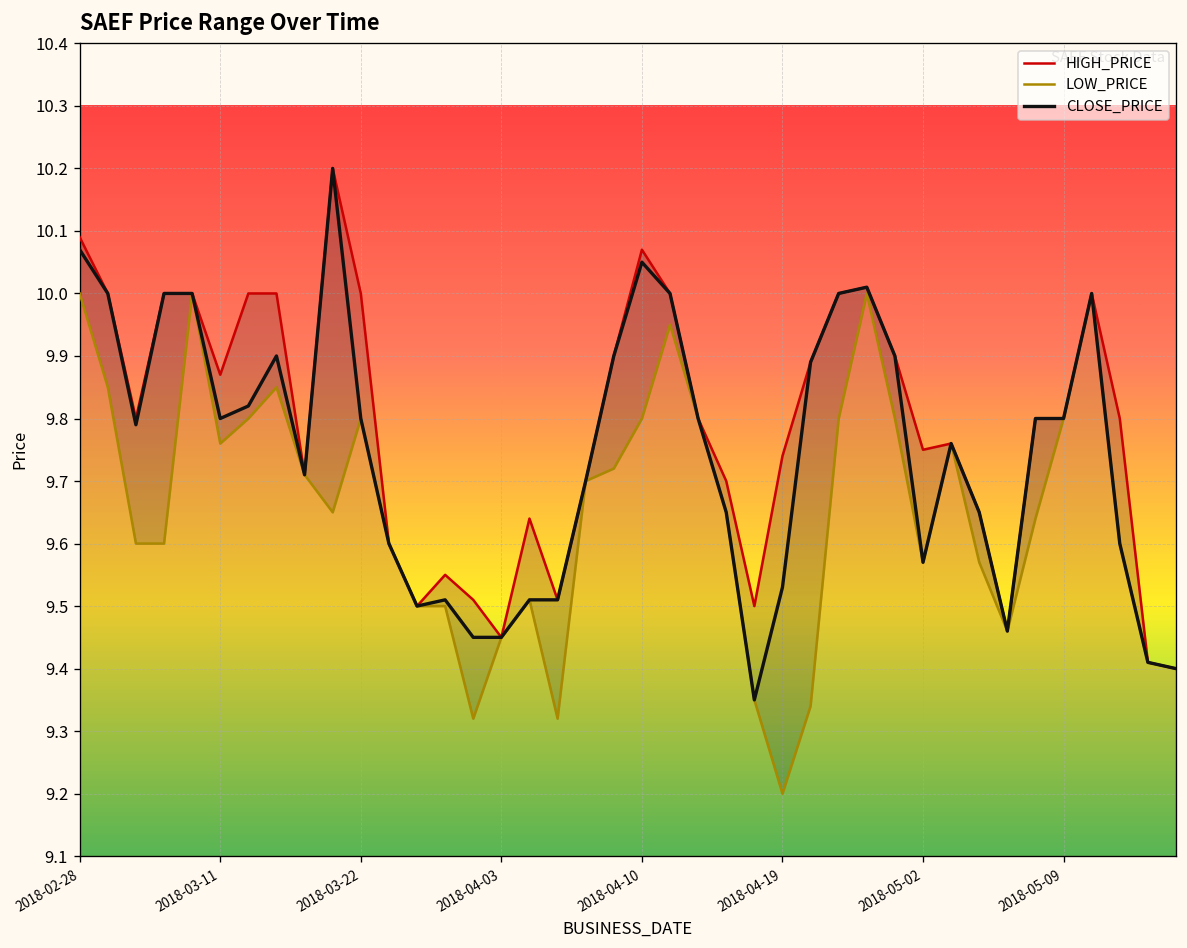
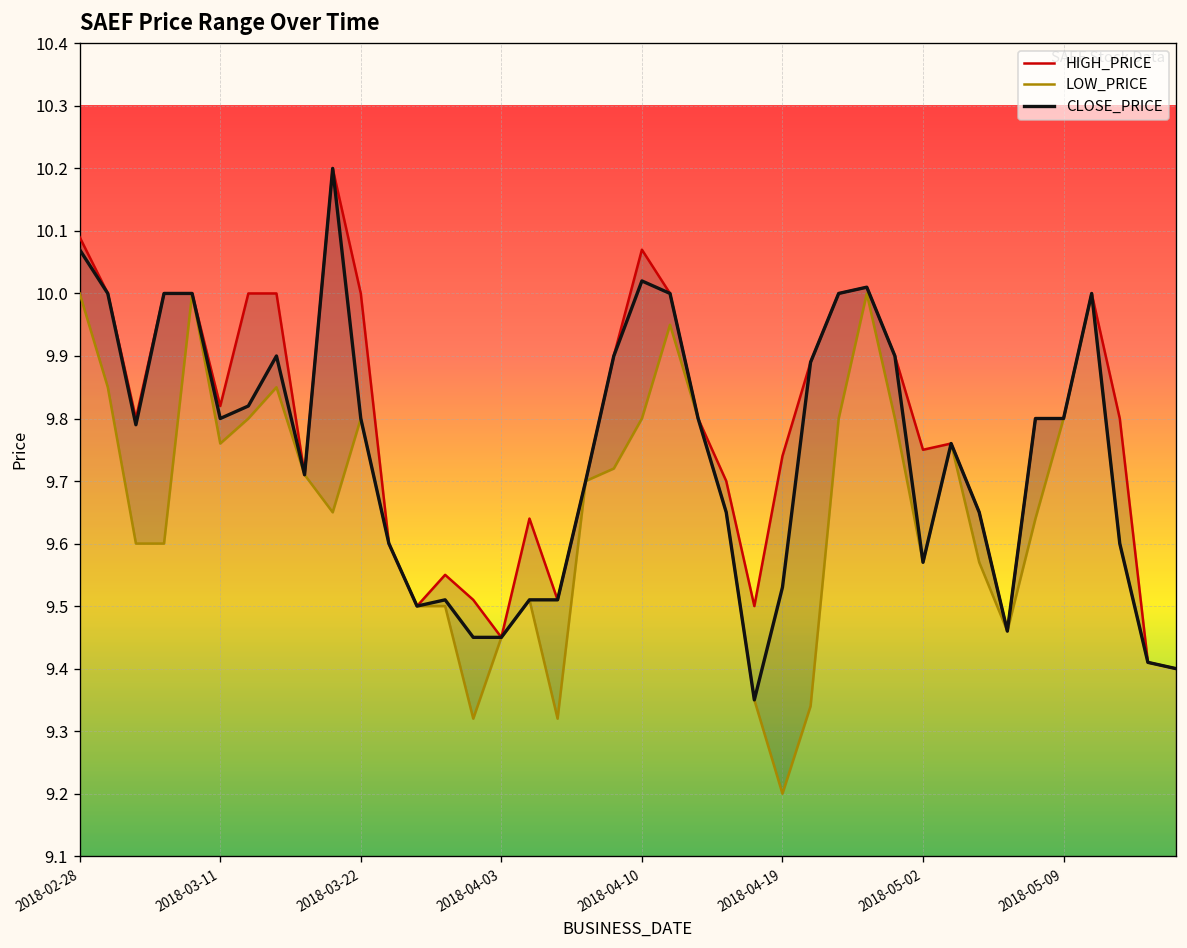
  {
    "HIGH_PRICE": {
      "2018-02-28": 10.09,
-     "2018-03-11": 9.87,
+     "2018-03-11": 9.82,
      "2018-03-22": 10.00,
      "2018-04-10": 10.07,
      "2018-04-19": 9.74,
      "2018-05-02": 9.75
    },
    "LOW_PRICE": {
      "2018-02-28": 10.00,
      "2018-03-11": 9.76,
      "2018-04-10": 9.80,
      "2018-04-19": 9.20
    },
    "CLOSE_PRICE": {
      "2018-02-28": 10.07,
      "2018-03-11": 9.80,
-     "2018-04-10": 10.05,
+     "2018-04-10": 10.02,
      "2018-04-19": 9.53
    }
  }
